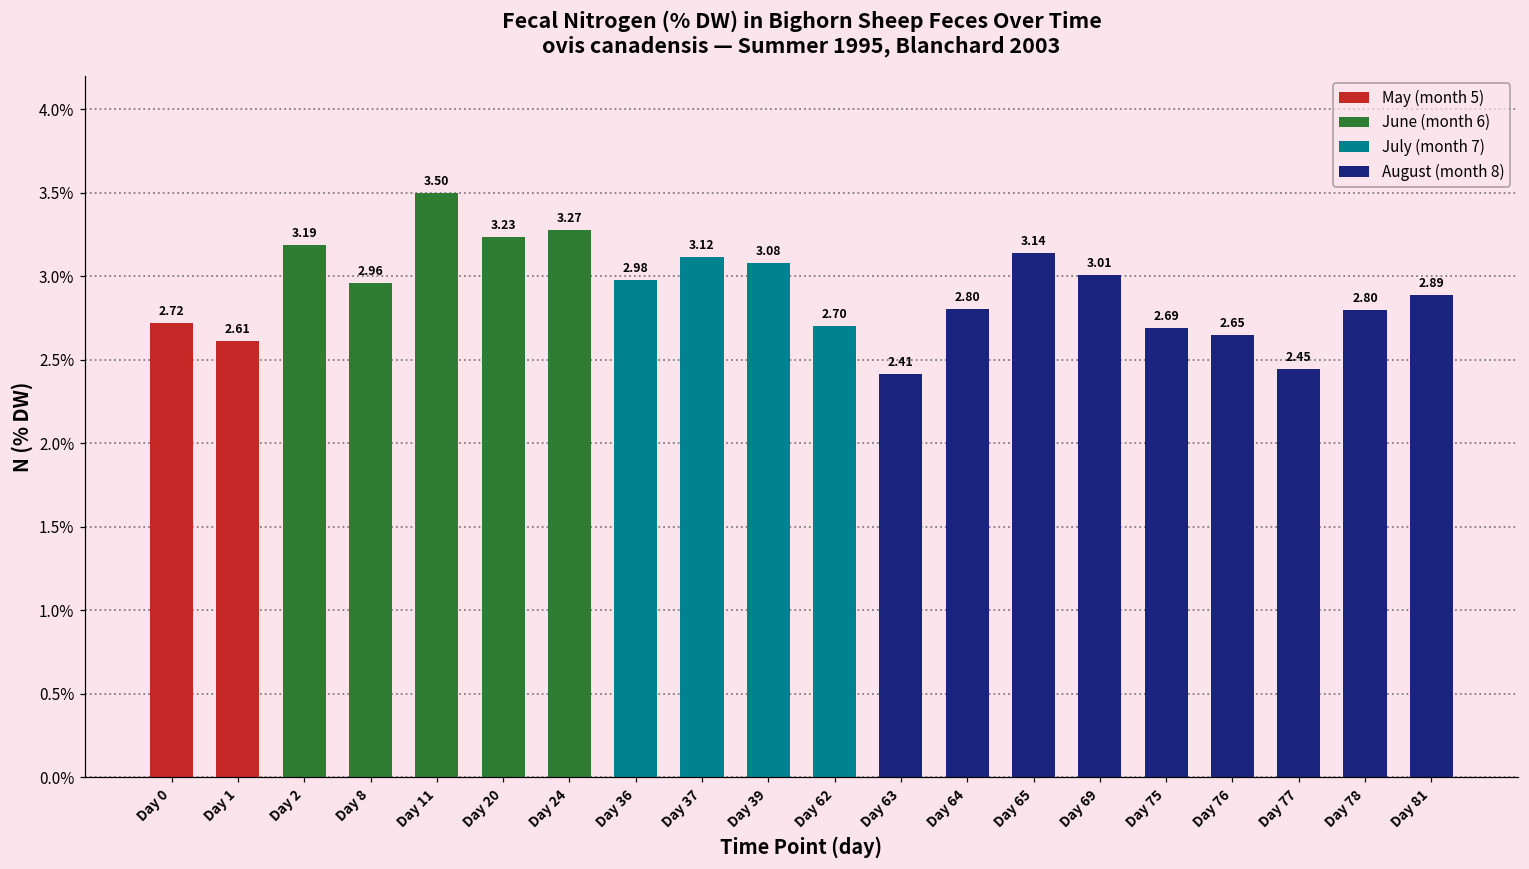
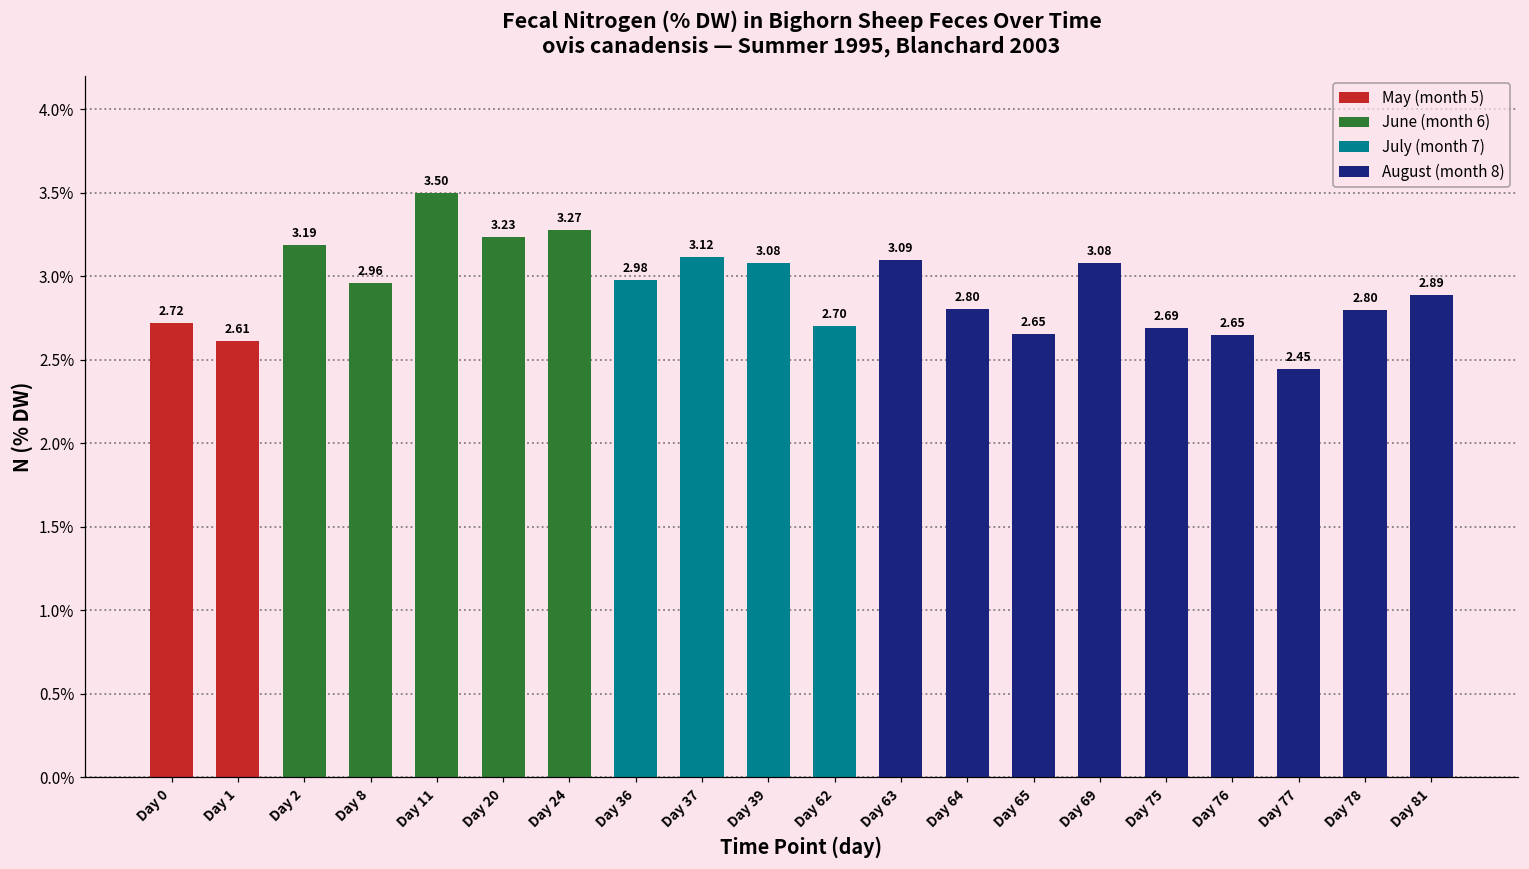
  {
    "May (month 5)": {
      "Day 0": 2.72,
      "Day 1": 2.61
    },
    "June (month 6)": {
      "Day 2": 3.19,
      "Day 8": 2.96,
      "Day 11": 3.50,
      "Day 20": 3.23,
      "Day 24": 3.27
    },
    "July (month 7)": {
      "Day 36": 2.98,
      "Day 37": 3.12,
      "Day 39": 3.08,
      "Day 62": 2.70
    },
    "August (month 8)": {
-     "Day 63": 2.41,
+     "Day 63": 3.09,
      "Day 64": 2.80,
-     "Day 65": 3.14,
-     "Day 69": 3.01,
+     "Day 65": 2.65,
+     "Day 69": 3.08,
      "Day 75": 2.69,
      "Day 76": 2.65,
      "Day 77": 2.45,
      "Day 78": 2.80,
      "Day 81": 2.89
    }
  }
